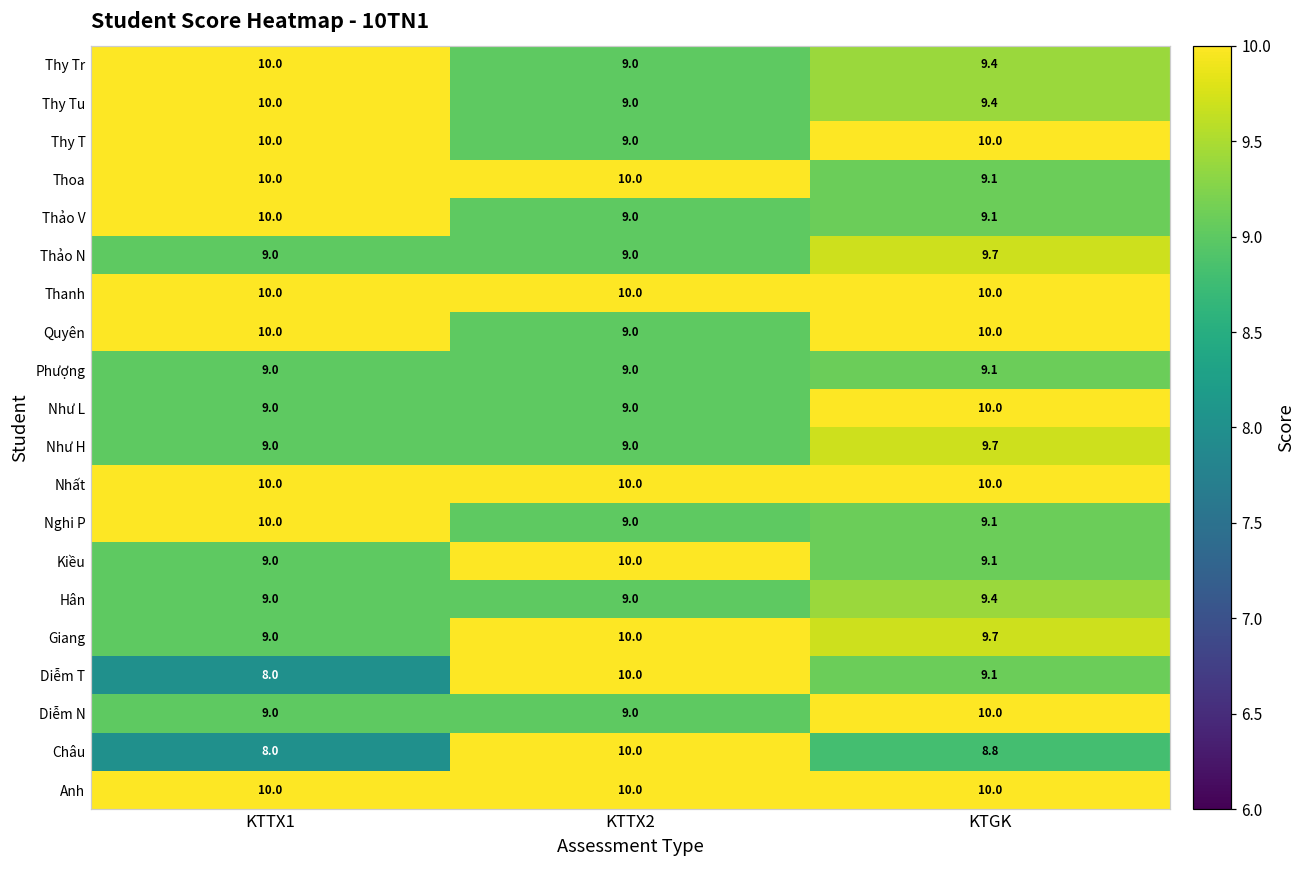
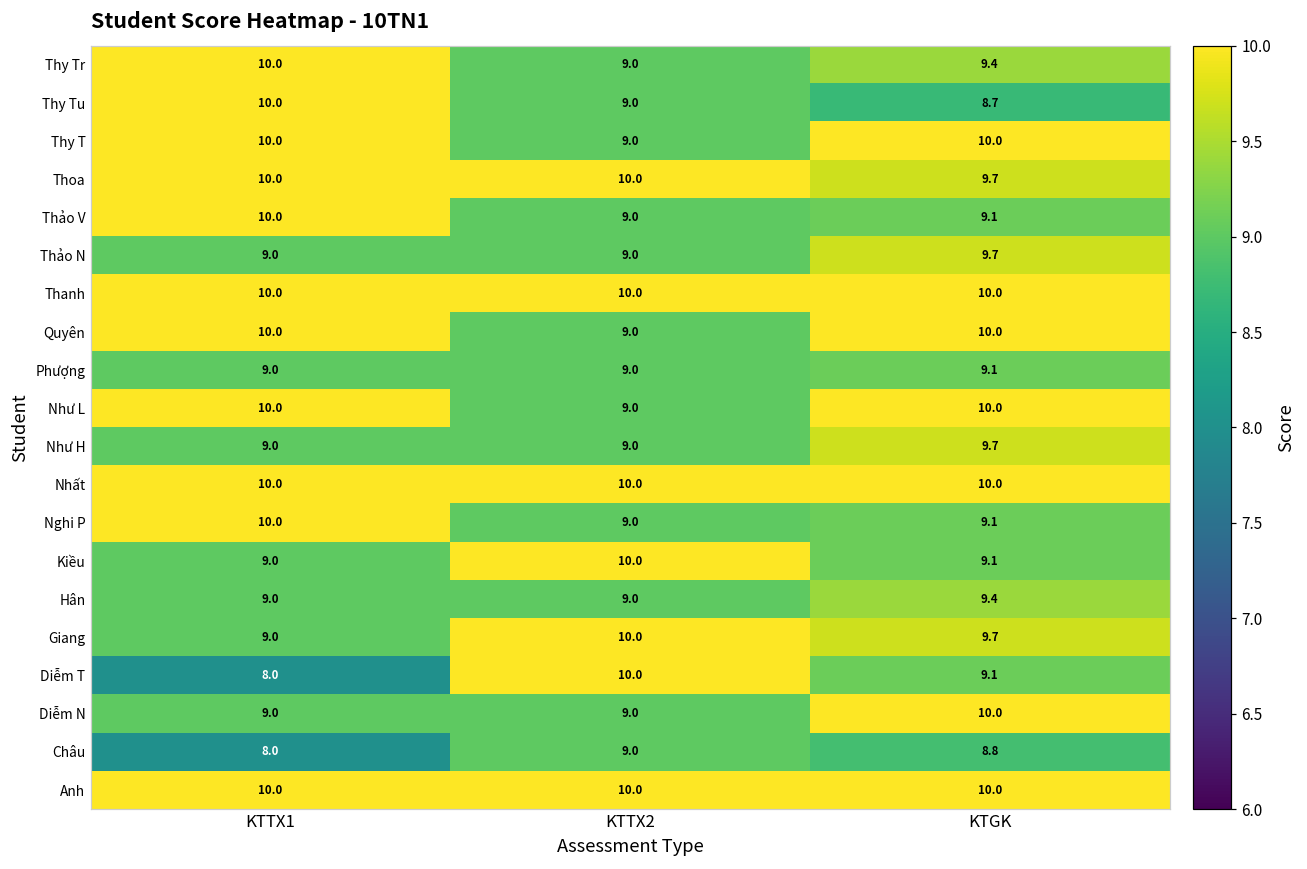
  {
    "Thy Tr": {
      "KTTX1": 10.0,
      "KTTX2": 9.0,
      "KTGK": 9.4
    },
    "Thy Tu": {
      "KTTX1": 10.0,
      "KTTX2": 9.0,
-     "KTGK": 9.4
+     "KTGK": 8.7
    },
    "Thy T": {
      "KTTX1": 10.0,
      "KTTX2": 9.0,
      "KTGK": 10.0
    },
    "Thoa": {
      "KTTX1": 10.0,
      "KTTX2": 10.0,
-     "KTGK": 9.1
+     "KTGK": 9.7
    },
    "Thảo V": {
      "KTTX1": 10.0,
      "KTTX2": 9.0,
      "KTGK": 9.1
    },
    "Thảo N": {
      "KTTX1": 9.0,
      "KTTX2": 9.0,
      "KTGK": 9.7
    },
    "Thanh": {
      "KTTX1": 10.0,
      "KTTX2": 10.0,
      "KTGK": 10.0
    },
    "Quyên": {
      "KTTX1": 10.0,
      "KTTX2": 9.0,
      "KTGK": 10.0
    },
    "Phượng": {
      "KTTX1": 9.0,
      "KTTX2": 9.0,
      "KTGK": 9.1
    },
    "Như L": {
-     "KTTX1": 9.0,
+     "KTTX1": 10.0,
      "KTTX2": 9.0,
      "KTGK": 10.0
    },
    "Như H": {
      "KTTX1": 9.0,
      "KTTX2": 9.0,
      "KTGK": 9.7
    },
    "Nhất": {
      "KTTX1": 10.0,
      "KTTX2": 10.0,
      "KTGK": 10.0
    },
    "Nghi P": {
      "KTTX1": 10.0,
      "KTTX2": 9.0,
      "KTGK": 9.1
    },
    "Kiều": {
      "KTTX1": 9.0,
      "KTTX2": 10.0,
      "KTGK": 9.1
    },
    "Hân": {
      "KTTX1": 9.0,
      "KTTX2": 9.0,
      "KTGK": 9.4
    },
    "Giang": {
      "KTTX1": 9.0,
      "KTTX2": 10.0,
      "KTGK": 9.7
    },
    "Diễm T": {
      "KTTX1": 8.0,
      "KTTX2": 10.0,
      "KTGK": 9.1
    },
    "Diễm N": {
      "KTTX1": 9.0,
      "KTTX2": 9.0,
      "KTGK": 10.0
    },
    "Châu": {
      "KTTX1": 8.0,
-     "KTTX2": 10.0,
+     "KTTX2": 9.0,
      "KTGK": 8.8
    },
    "Anh": {
      "KTTX1": 10.0,
      "KTTX2": 10.0,
      "KTGK": 10.0
    }
  }
